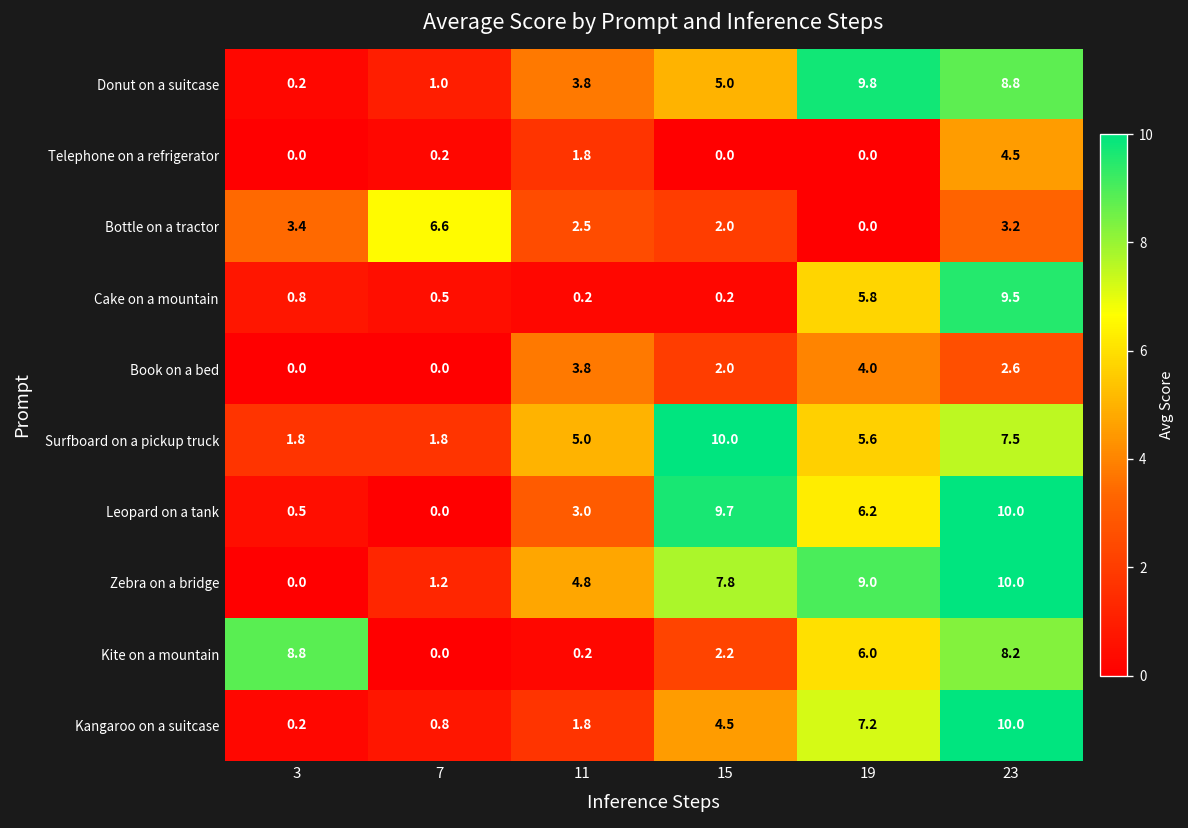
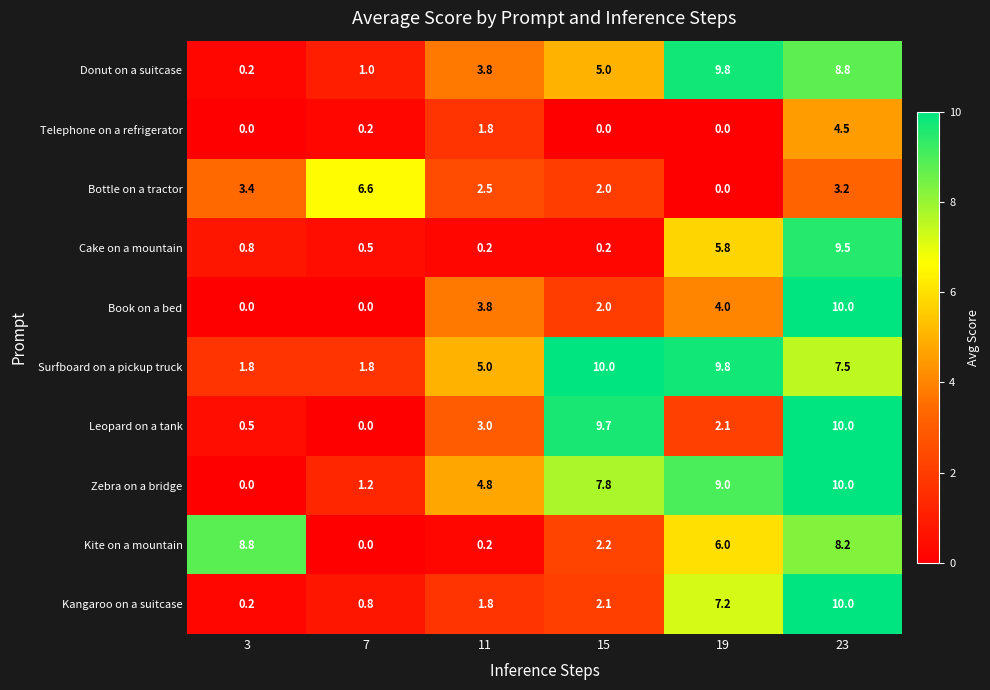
  {
    "Donut on a suitcase": {
      "3": 0.2,
      "7": 1.0,
      "11": 3.8,
      "15": 5.0,
      "19": 9.8,
      "23": 8.8
    },
    "Telephone on a refrigerator": {
      "3": 0.0,
      "7": 0.2,
      "11": 1.8,
      "15": 0.0,
      "19": 0.0,
      "23": 4.5
    },
    "Bottle on a tractor": {
      "3": 3.4,
      "7": 6.6,
      "11": 2.5,
      "15": 2.0,
      "19": 0.0,
      "23": 3.2
    },
    "Cake on a mountain": {
      "3": 0.8,
      "7": 0.5,
      "11": 0.2,
      "15": 0.2,
      "19": 5.8,
      "23": 9.5
    },
    "Book on a bed": {
      "3": 0.0,
      "7": 0.0,
      "11": 3.8,
      "15": 2.0,
      "19": 4.0,
-     "23": 2.6
+     "23": 10.0
    },
    "Surfboard on a pickup truck": {
      "3": 1.8,
      "7": 1.8,
      "11": 5.0,
      "15": 10.0,
-     "19": 5.6,
+     "19": 9.8,
      "23": 7.5
    },
    "Leopard on a tank": {
      "3": 0.5,
      "7": 0.0,
      "11": 3.0,
      "15": 9.7,
-     "19": 6.2,
+     "19": 2.1,
      "23": 10.0
    },
    "Zebra on a bridge": {
      "3": 0.0,
      "7": 1.2,
      "11": 4.8,
      "15": 7.8,
      "19": 9.0,
      "23": 10.0
    },
    "Kite on a mountain": {
      "3": 8.8,
      "7": 0.0,
      "11": 0.2,
      "15": 2.2,
      "19": 6.0,
      "23": 8.2
    },
    "Kangaroo on a suitcase": {
      "3": 0.2,
      "7": 0.8,
      "11": 1.8,
-     "15": 4.5,
+     "15": 2.1,
      "19": 7.2,
      "23": 10.0
    }
  }
